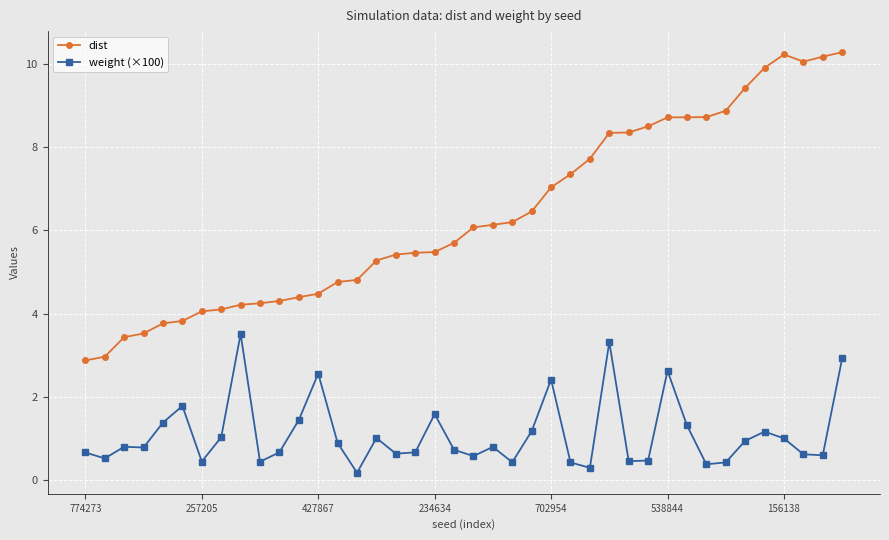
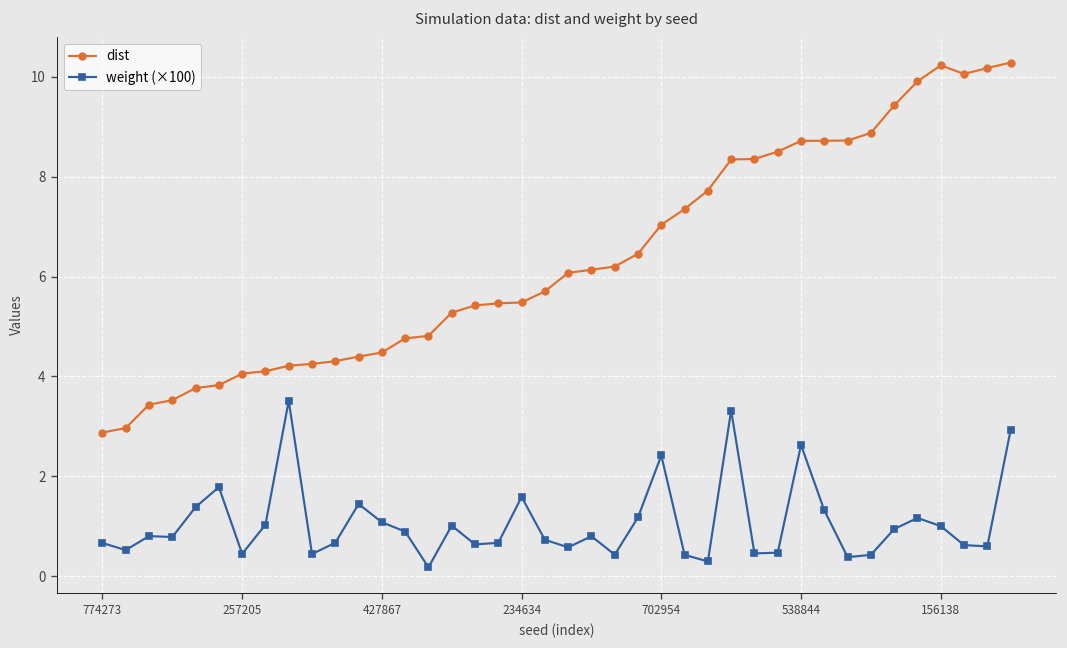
  {
    "dist": {
      "774273": 2.9,
      "257205": 4.1,
      "427867": 4.5,
      "234634": 5.5,
      "702954": 7.0,
      "538844": 8.7,
      "156138": 10.2
    },
    "weight (×100)": {
      "774273": 0.7,
      "257205": 0.4,
-     "427867": 2.6,
+     "427867": 1.1,
      "234634": 1.6,
      "702954": 2.4,
      "538844": 2.6,
      "156138": 1.0
    }
  }
